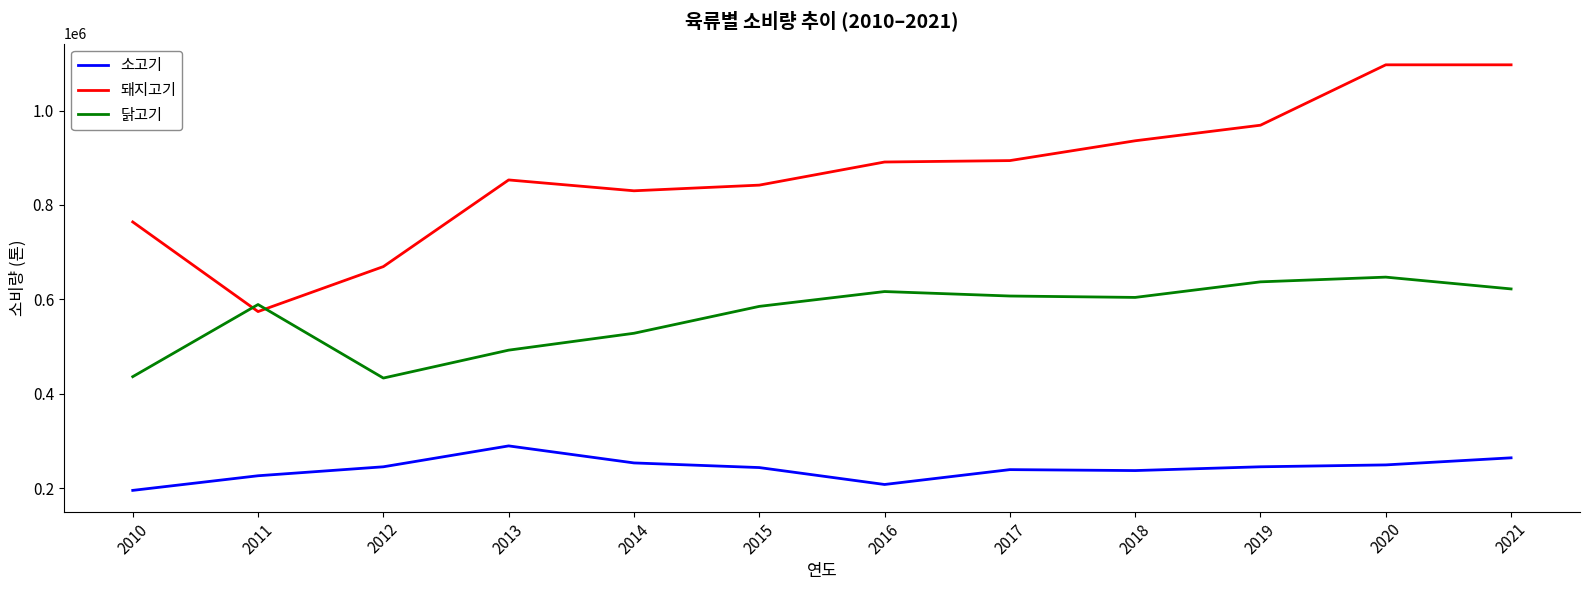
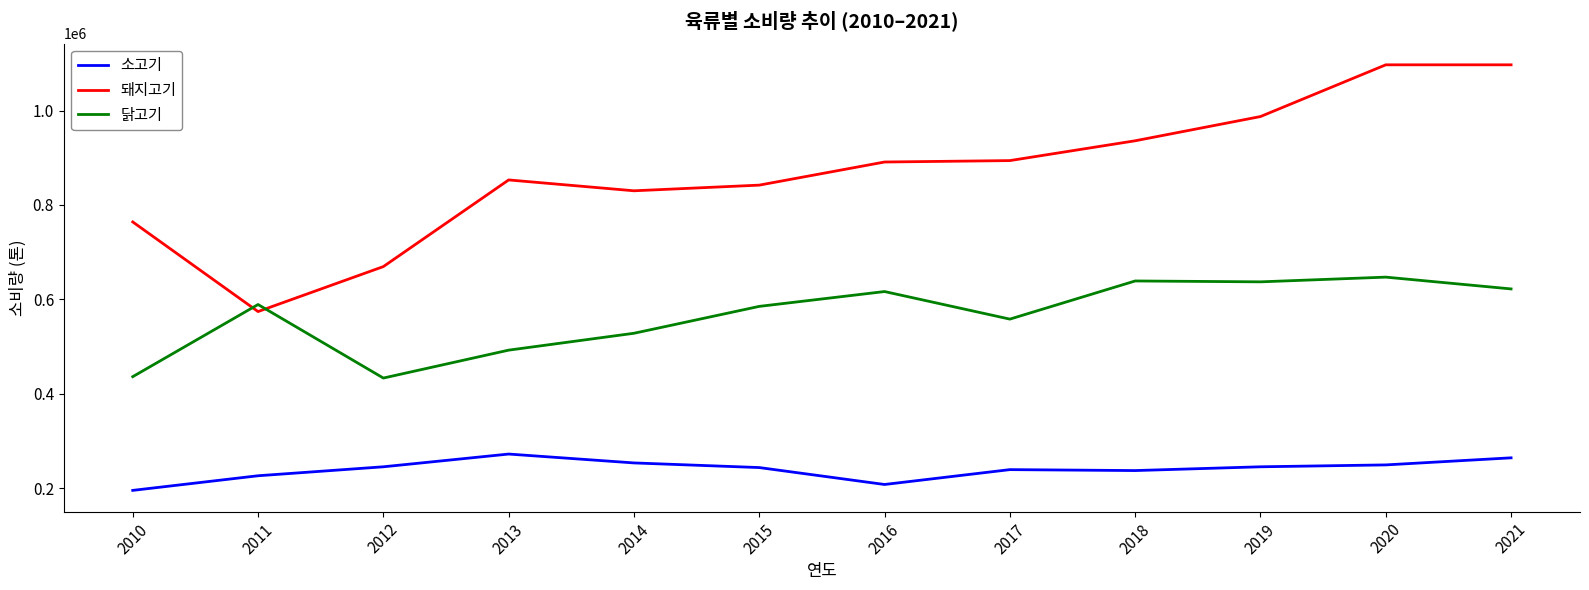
  {
    "소고기": {
      "2010": 200000,
      "2011": 230000,
      "2012": 250000,
-     "2013": 290000,
+     "2013": 270000,
      "2014": 250000,
      "2015": 240000,
      "2016": 210000,
      "2017": 240000,
      "2018": 240000,
      "2019": 250000,
      "2020": 250000,
      "2021": 260000
    },
    "돼지고기": {
      "2010": 760000,
      "2011": 570000,
      "2012": 670000,
      "2013": 850000,
      "2014": 830000,
      "2015": 840000,
      "2016": 890000,
      "2017": 890000,
      "2018": 940000,
-     "2019": 970000,
+     "2019": 990000,
      "2020": 1100000,
      "2021": 1100000
    },
    "닭고기": {
      "2010": 440000,
      "2011": 590000,
      "2012": 430000,
      "2013": 490000,
      "2014": 530000,
      "2015": 590000,
      "2016": 620000,
-     "2017": 610000,
-     "2018": 600000,
+     "2017": 560000,
+     "2018": 640000,
      "2019": 640000,
      "2020": 650000,
      "2021": 620000
    }
  }
